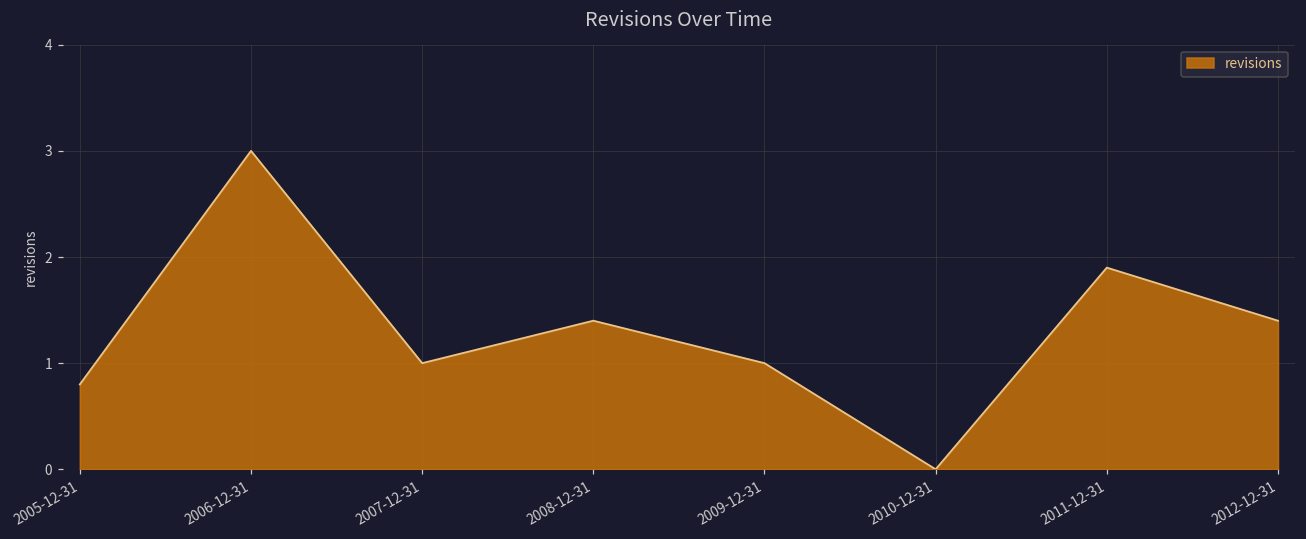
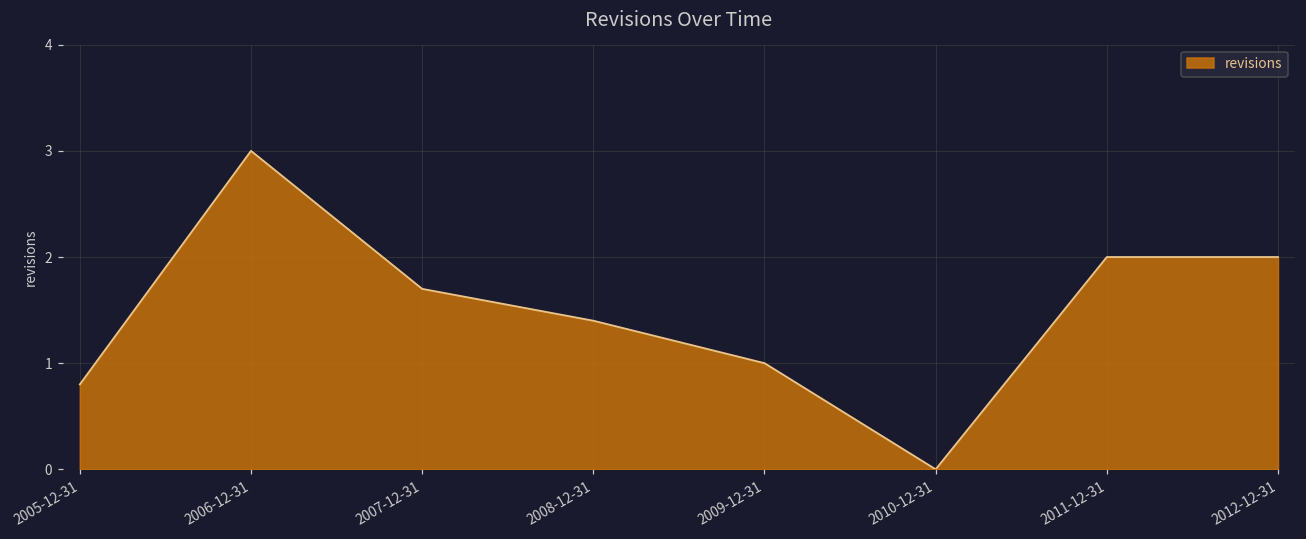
  {
    "2005-12-31": 0.8,
    "2006-12-31": 3.0,
-   "2007-12-31": 1.0,
+   "2007-12-31": 1.7,
    "2008-12-31": 1.4,
    "2009-12-31": 1.0,
    "2010-12-31": 0.0,
-   "2011-12-31": 1.9,
-   "2012-12-31": 1.4
+   "2011-12-31": 2.0,
+   "2012-12-31": 2.0
  }
